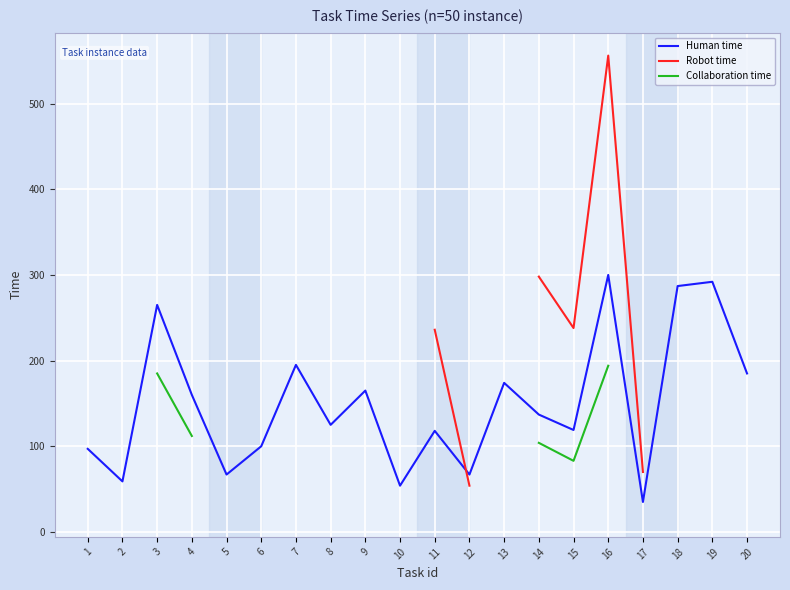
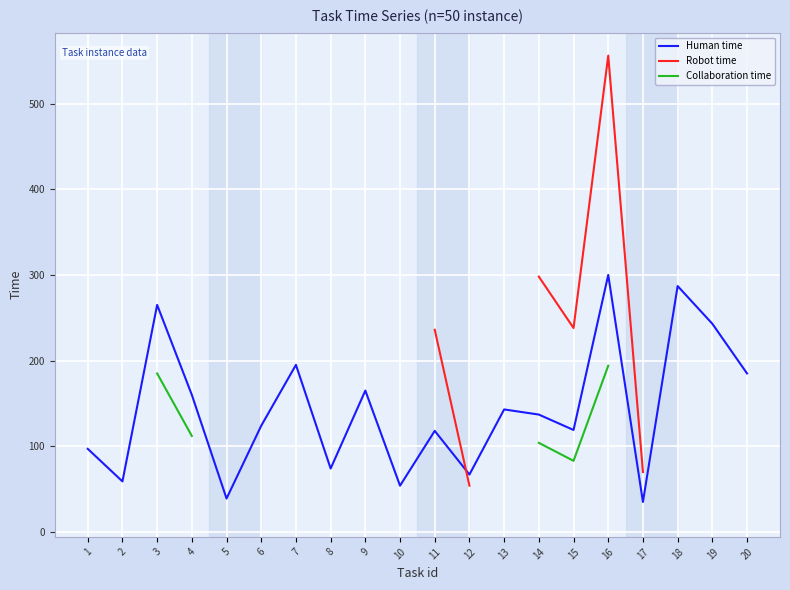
  {
    "Human time": {
      "1": 100,
      "2": 60,
      "3": 270,
      "4": 160,
-     "5": 70,
-     "6": 100,
+     "5": 40,
+     "6": 120,
      "7": 200,
-     "8": 130,
+     "8": 70,
      "9": 170,
      "10": 50,
      "11": 120,
      "12": 70,
-     "13": 170,
+     "13": 140,
      "14": 140,
      "15": 120,
      "16": 300,
      "17": 40,
      "18": 290,
-     "19": 290,
+     "19": 240,
      "20": 190
    },
    "Robot time": {
      "6": 250,
      "11": 240,
      "12": 50,
      "14": 300,
      "15": 240,
      "16": 560,
      "17": 70
    },
    "Collaboration time": {
      "3": 190,
      "4": 110,
      "6": 90,
      "10": 20,
      "14": 100,
      "15": 80,
      "16": 190,
      "18": 200,
      "20": 130
    }
  }
